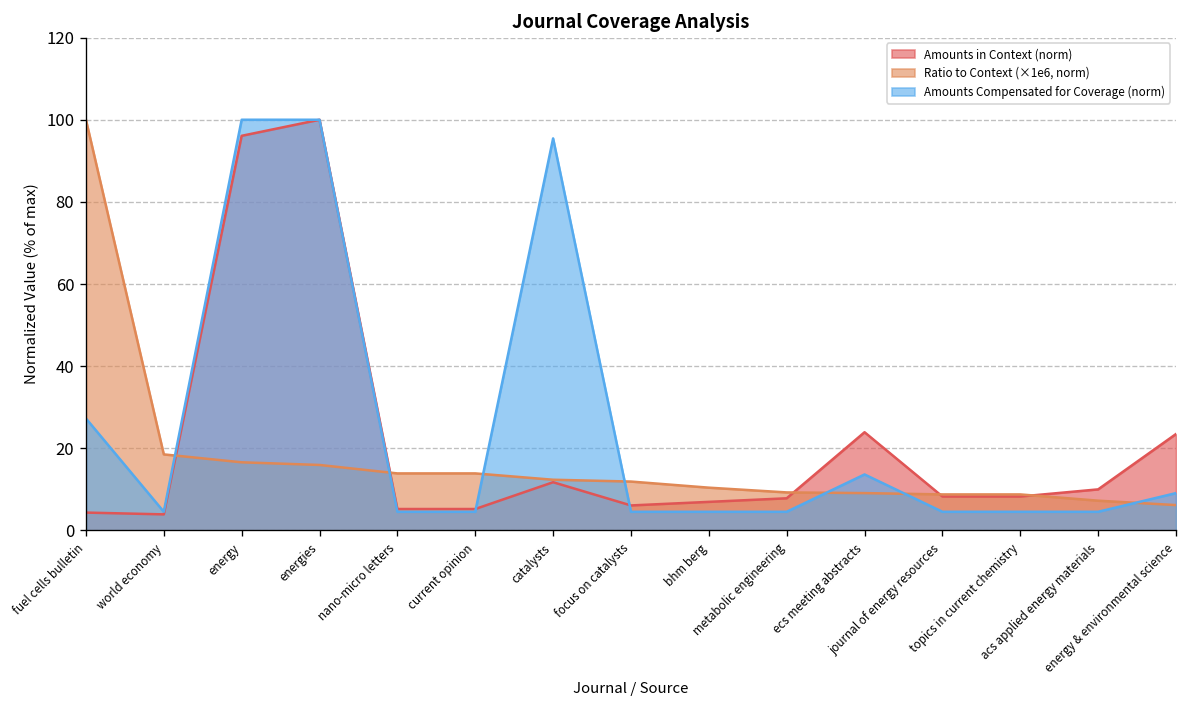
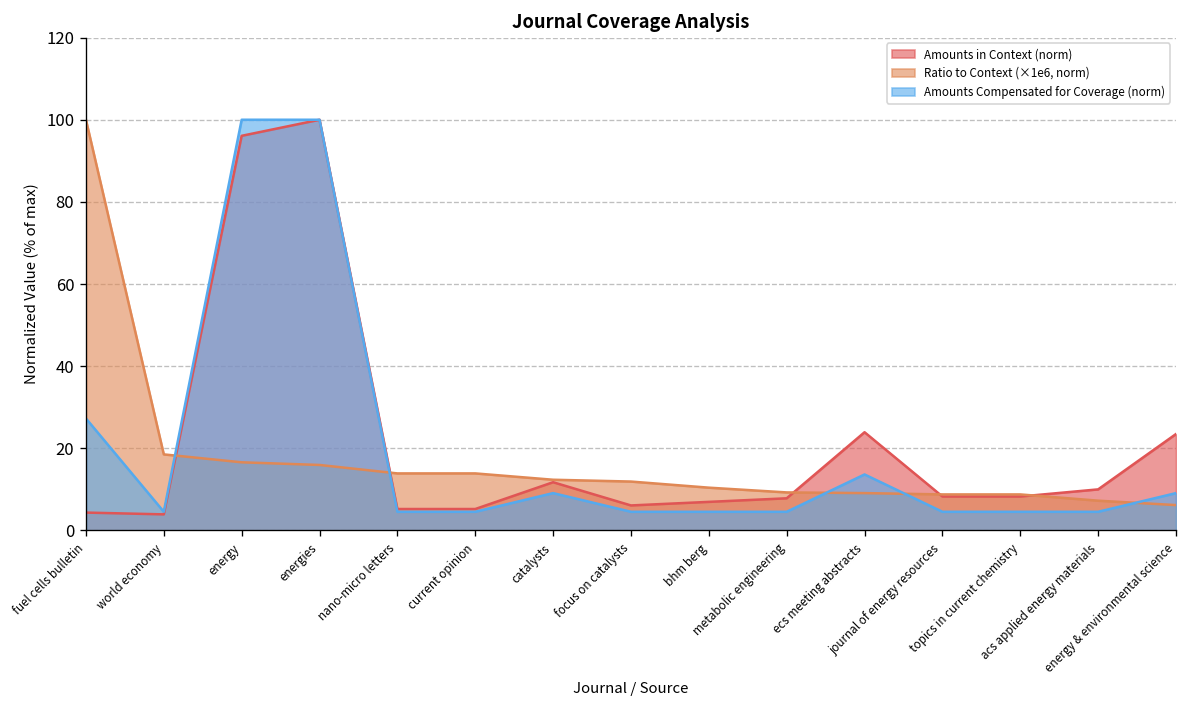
  {
    "Amounts Compensated for Coverage (norm)": {
      "fuel cells bulletin": 27,
      "energy": 100,
-     "catalysts": 95,
+     "catalysts": 9,
      "focus on catalysts": 5,
      "bhm berg": 5,
      "metabolic engineering": 5,
      "ecs meeting abstracts": 14,
      "journal of energy resources": 5,
      "topics in current chemistry": 5,
      "acs applied energy materials": 5,
      "energy & environmental science": 9
    }
  }
